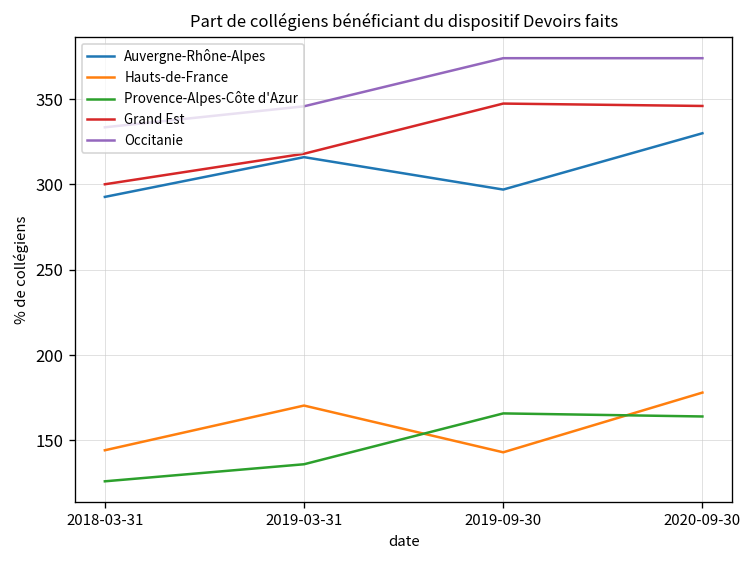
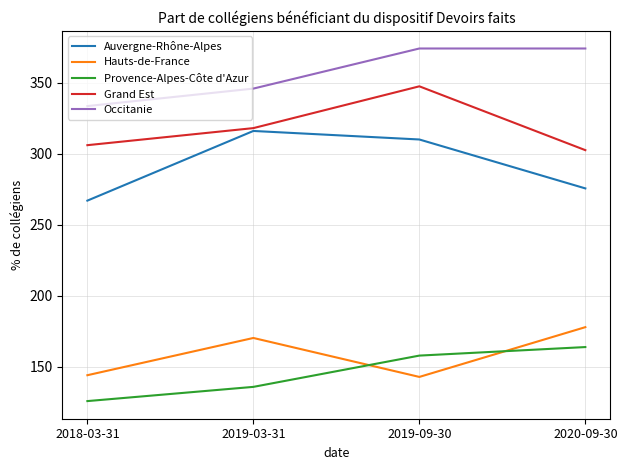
  {
    "Auvergne-Rhône-Alpes": {
-     "2018-03-31": 293,
+     "2018-03-31": 267,
      "2019-03-31": 316,
-     "2019-09-30": 297,
-     "2020-09-30": 330
+     "2019-09-30": 310,
+     "2020-09-30": 276
    },
    "Hauts-de-France": {
      "2018-03-31": 144,
      "2019-03-31": 170,
      "2019-09-30": 143,
      "2020-09-30": 178
    },
    "Provence-Alpes-Côte d'Azur": {
      "2018-03-31": 126,
      "2019-03-31": 136,
-     "2019-09-30": 166,
+     "2019-09-30": 158,
      "2020-09-30": 164
    },
    "Grand Est": {
-     "2018-03-31": 300,
+     "2018-03-31": 306,
      "2019-03-31": 318,
      "2019-09-30": 347,
-     "2020-09-30": 346
+     "2020-09-30": 303
    },
    "Occitanie": {
      "2019-03-31": 346,
      "2019-09-30": 374,
      "2020-09-30": 374
    }
  }
